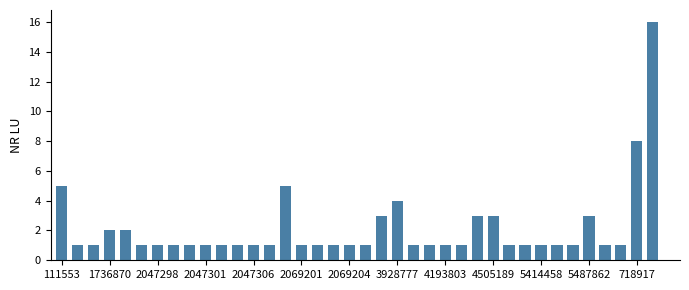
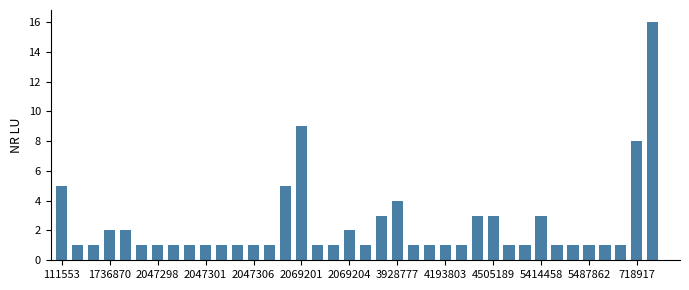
  {
    "111553": 5,
    "1736870": 2,
    "2047298": 1,
    "2047301": 1,
    "2047306": 1,
-   "2069201": 1,
-   "2069204": 1,
+   "2069201": 9,
+   "2069204": 2,
    "3928777": 4,
    "4193803": 1,
    "4505189": 3,
-   "5414458": 1,
-   "5487862": 3,
+   "5414458": 3,
+   "5487862": 1,
    "718917": 8
  }
